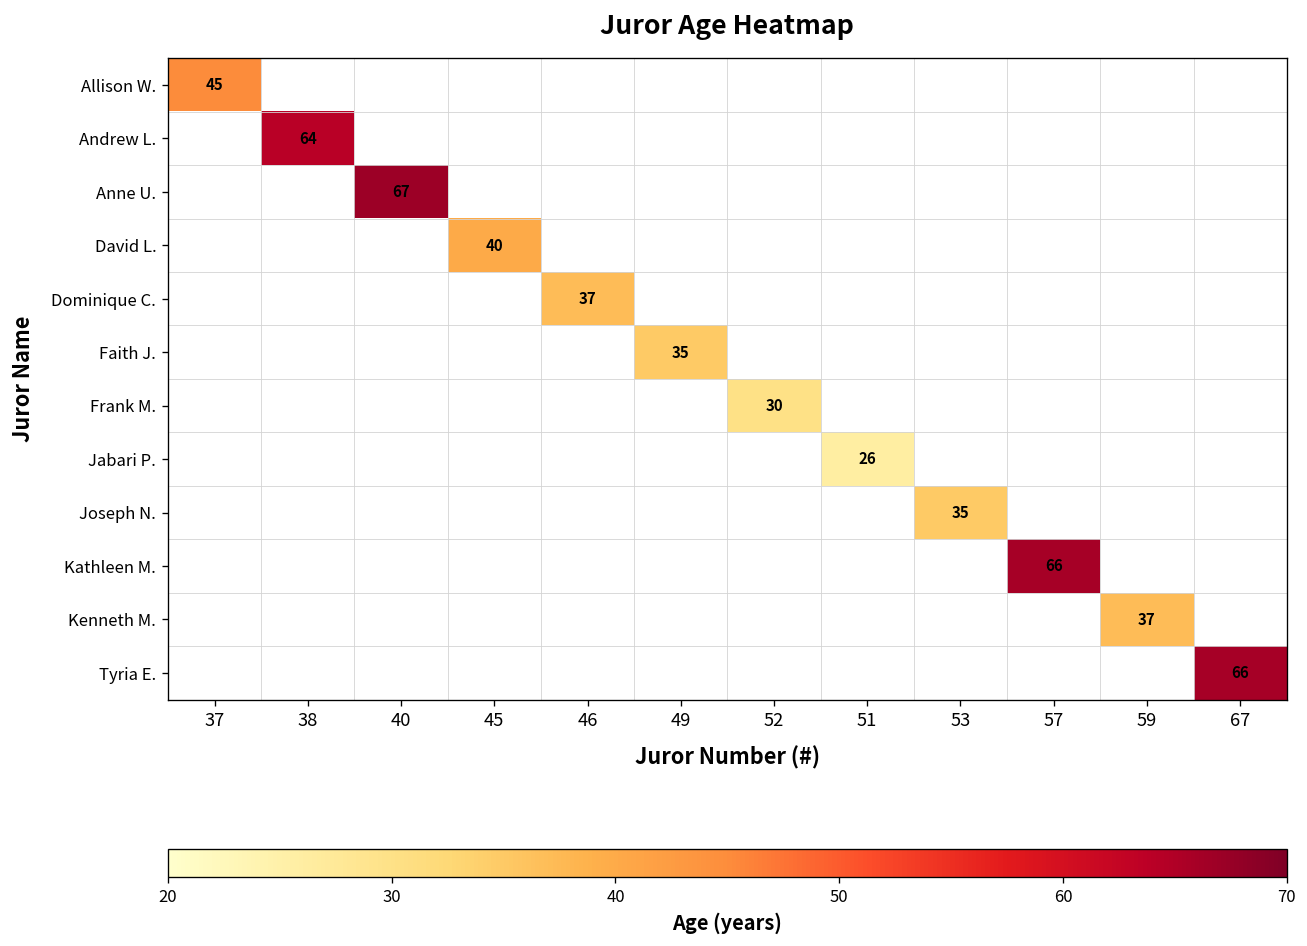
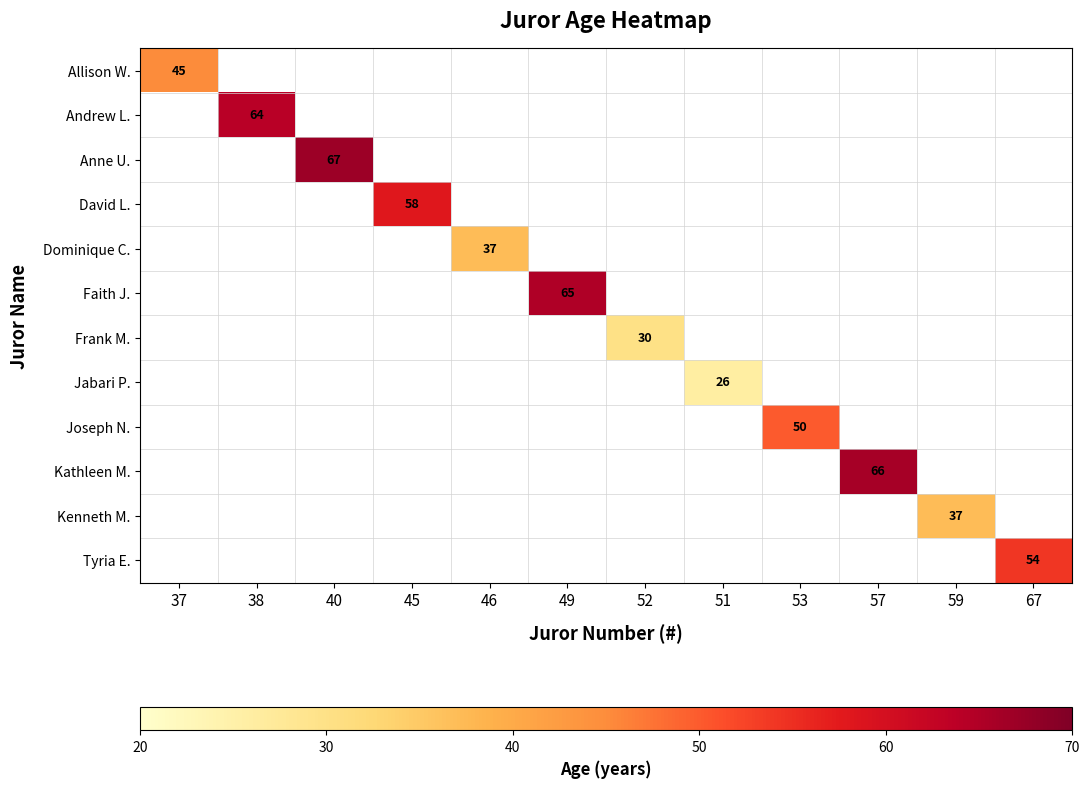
  {
    "Allison W.": {
      "37": 45
    },
    "Andrew L.": {
      "38": 64
    },
    "Anne U.": {
      "40": 67
    },
    "David L.": {
-     "45": 40
+     "45": 58
    },
    "Dominique C.": {
      "46": 37
    },
    "Faith J.": {
-     "49": 35
+     "49": 65
    },
    "Frank M.": {
      "52": 30
    },
    "Jabari P.": {
      "51": 26
    },
    "Joseph N.": {
-     "53": 35
+     "53": 50
    },
    "Kathleen M.": {
      "57": 66
    },
    "Kenneth M.": {
      "59": 37
    },
    "Tyria E.": {
-     "67": 66
+     "67": 54
    }
  }
